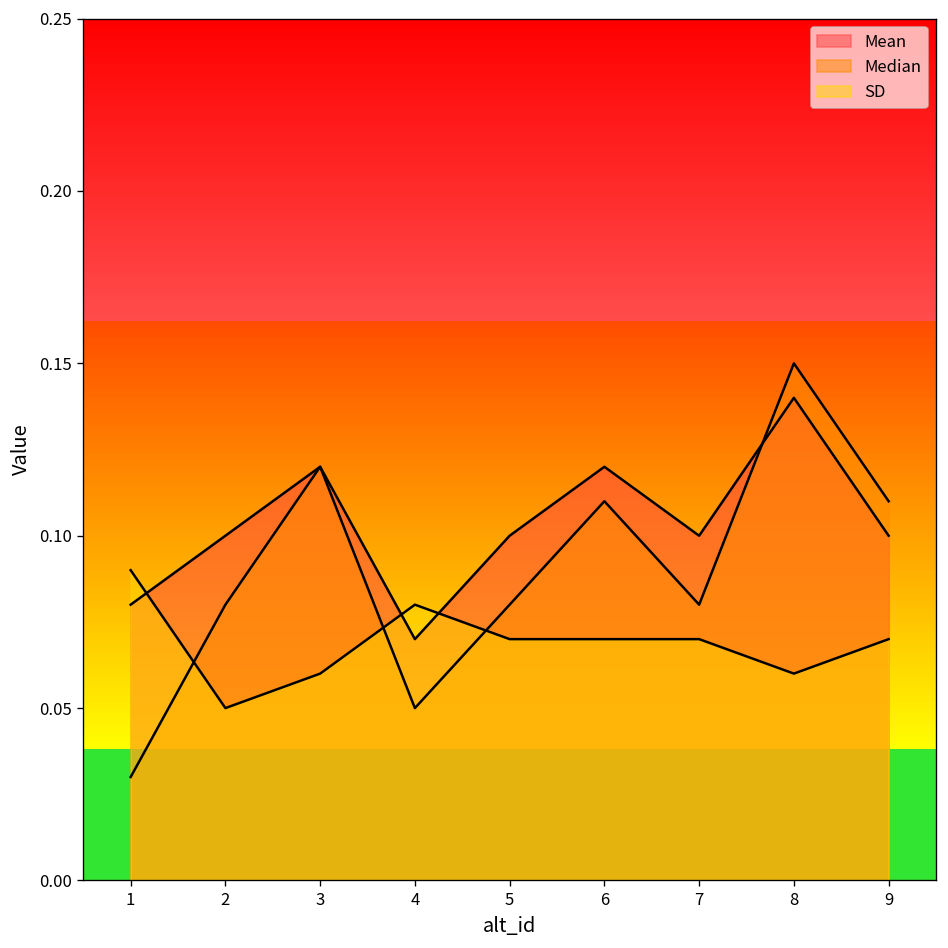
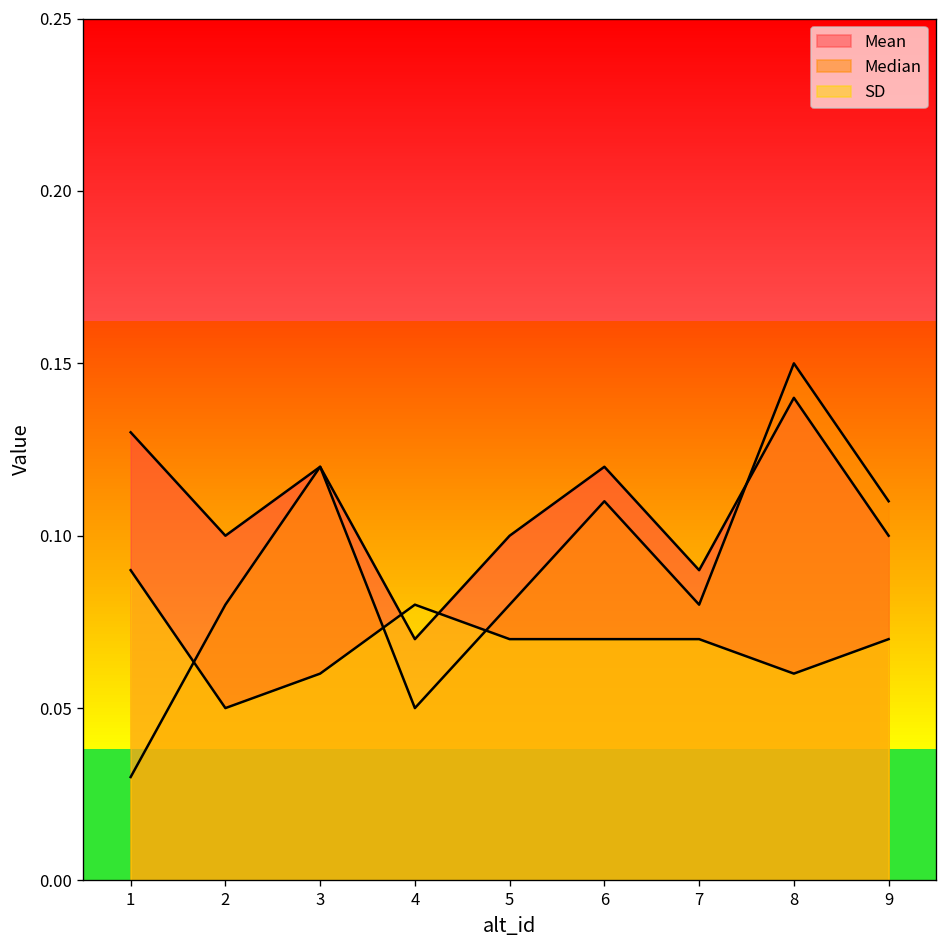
  {
    "Mean": {
-     "1": 0.08,
+     "1": 0.13,
      "2": 0.10,
      "4": 0.07,
      "5": 0.10,
      "6": 0.12,
-     "7": 0.10,
+     "7": 0.09,
      "8": 0.14,
      "9": 0.10
    }
  }
